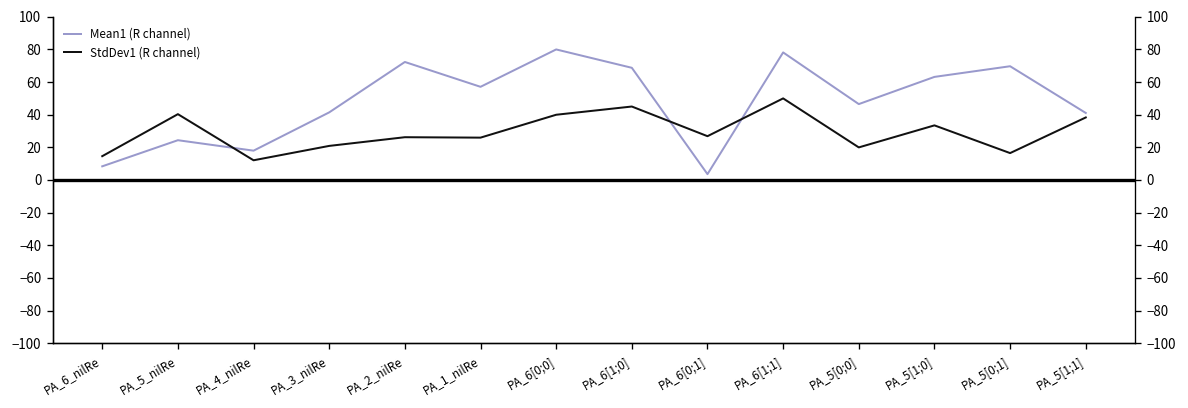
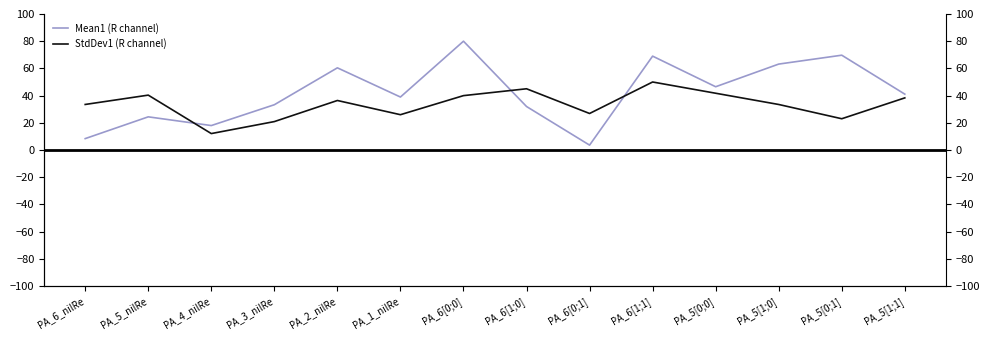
  {
    "Mean1 (R channel)": {
      "PA_6_nilRe": 8,
      "PA_5_nilRe": 24,
      "PA_4_nilRe": 18,
-     "PA_3_nilRe": 41,
-     "PA_2_nilRe": 72,
-     "PA_1_nilRe": 57,
+     "PA_3_nilRe": 33,
+     "PA_2_nilRe": 60,
+     "PA_1_nilRe": 39,
      "PA_6[0;0]": 80,
-     "PA_6[1;0]": 69,
+     "PA_6[1;0]": 32,
      "PA_6[0;1]": 4,
-     "PA_6[1;1]": 78,
+     "PA_6[1;1]": 69,
      "PA_5[0;0]": 47,
      "PA_5[1;0]": 63,
      "PA_5[0;1]": 70,
      "PA_5[1;1]": 41
    },
    "StdDev1 (R channel)": {
-     "PA_6_nilRe": 15,
+     "PA_6_nilRe": 33,
      "PA_5_nilRe": 40,
      "PA_4_nilRe": 12,
      "PA_3_nilRe": 21,
-     "PA_2_nilRe": 26,
+     "PA_2_nilRe": 36,
      "PA_1_nilRe": 26,
      "PA_6[0;0]": 40,
      "PA_6[1;0]": 45,
      "PA_6[0;1]": 27,
      "PA_6[1;1]": 50,
-     "PA_5[0;0]": 20,
+     "PA_5[0;0]": 42,
      "PA_5[1;0]": 33,
-     "PA_5[0;1]": 16,
+     "PA_5[0;1]": 23,
      "PA_5[1;1]": 38
    }
  }
